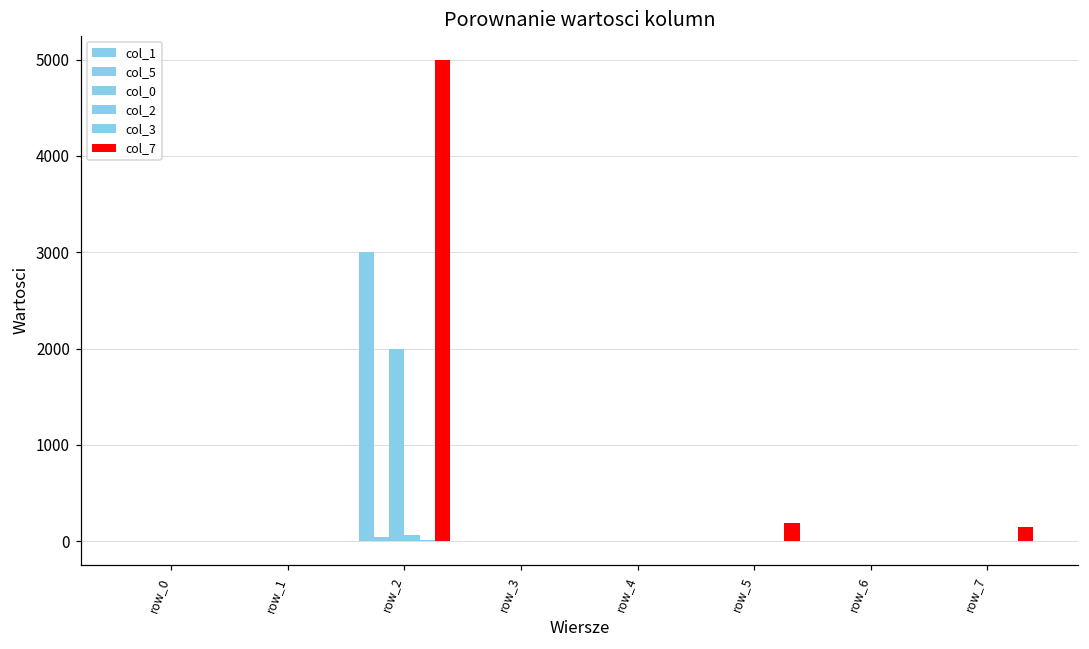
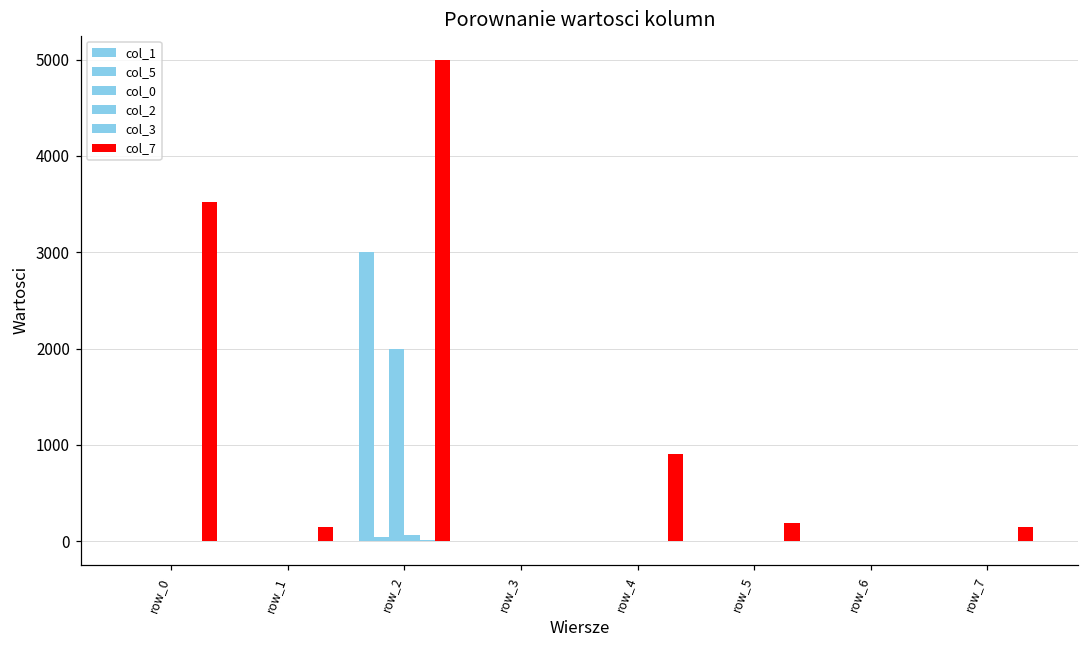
  {
    "col_7": {
-     "row_0": 0,
-     "row_1": 0,
+     "row_0": 3500,
+     "row_1": 100,
      "row_2": 5000,
      "row_3": 0,
-     "row_4": 0,
+     "row_4": 900,
      "row_5": 200,
      "row_7": 100
    }
  }
